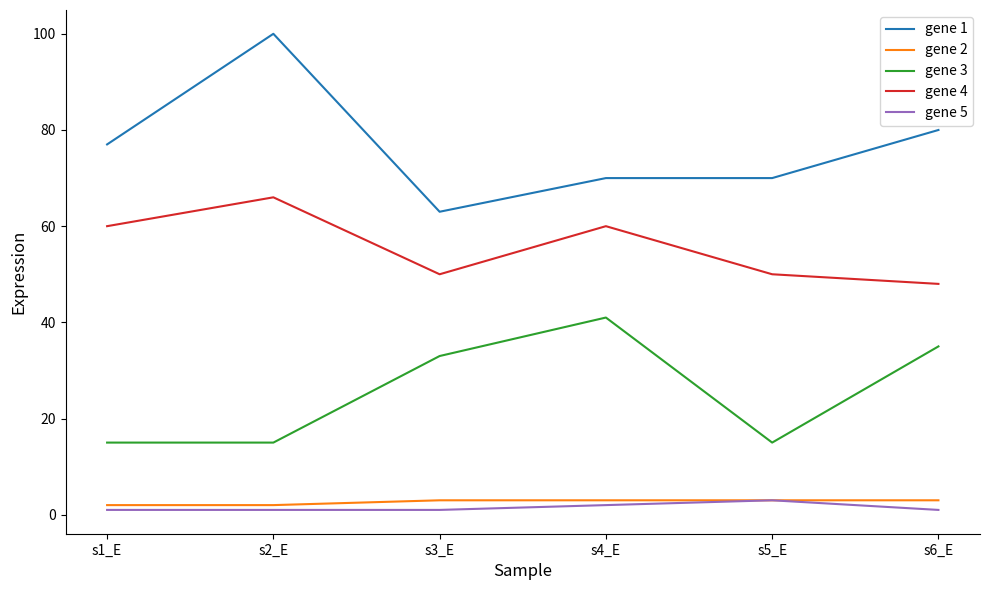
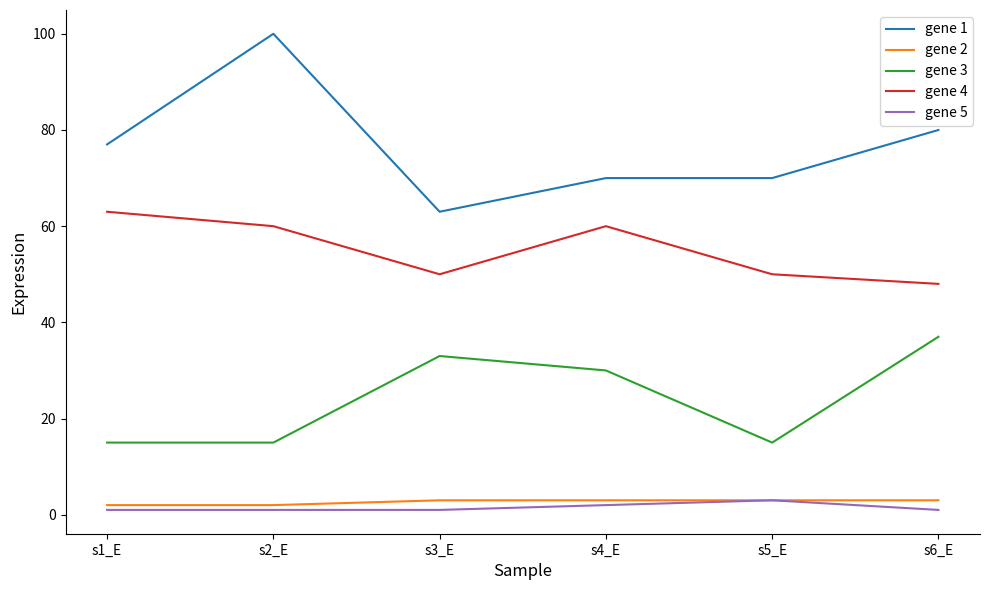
  {
    "gene 1": {
      "s1_E": 77,
      "s2_E": 100,
      "s3_E": 63,
      "s4_E": 70,
      "s5_E": 70,
      "s6_E": 80
    },
    "gene 2": {
      "s1_E": 2,
      "s2_E": 2,
      "s3_E": 3,
      "s4_E": 3,
      "s6_E": 3
    },
    "gene 3": {
      "s1_E": 15,
      "s2_E": 15,
      "s3_E": 33,
-     "s4_E": 41,
+     "s4_E": 30,
      "s5_E": 15,
-     "s6_E": 35
+     "s6_E": 37
    },
    "gene 4": {
-     "s1_E": 60,
-     "s2_E": 66,
+     "s1_E": 63,
+     "s2_E": 60,
      "s3_E": 50,
      "s4_E": 60,
      "s5_E": 50,
      "s6_E": 48
    },
    "gene 5": {
      "s1_E": 1,
      "s2_E": 1,
      "s3_E": 1,
      "s4_E": 2,
      "s6_E": 1
    }
  }
